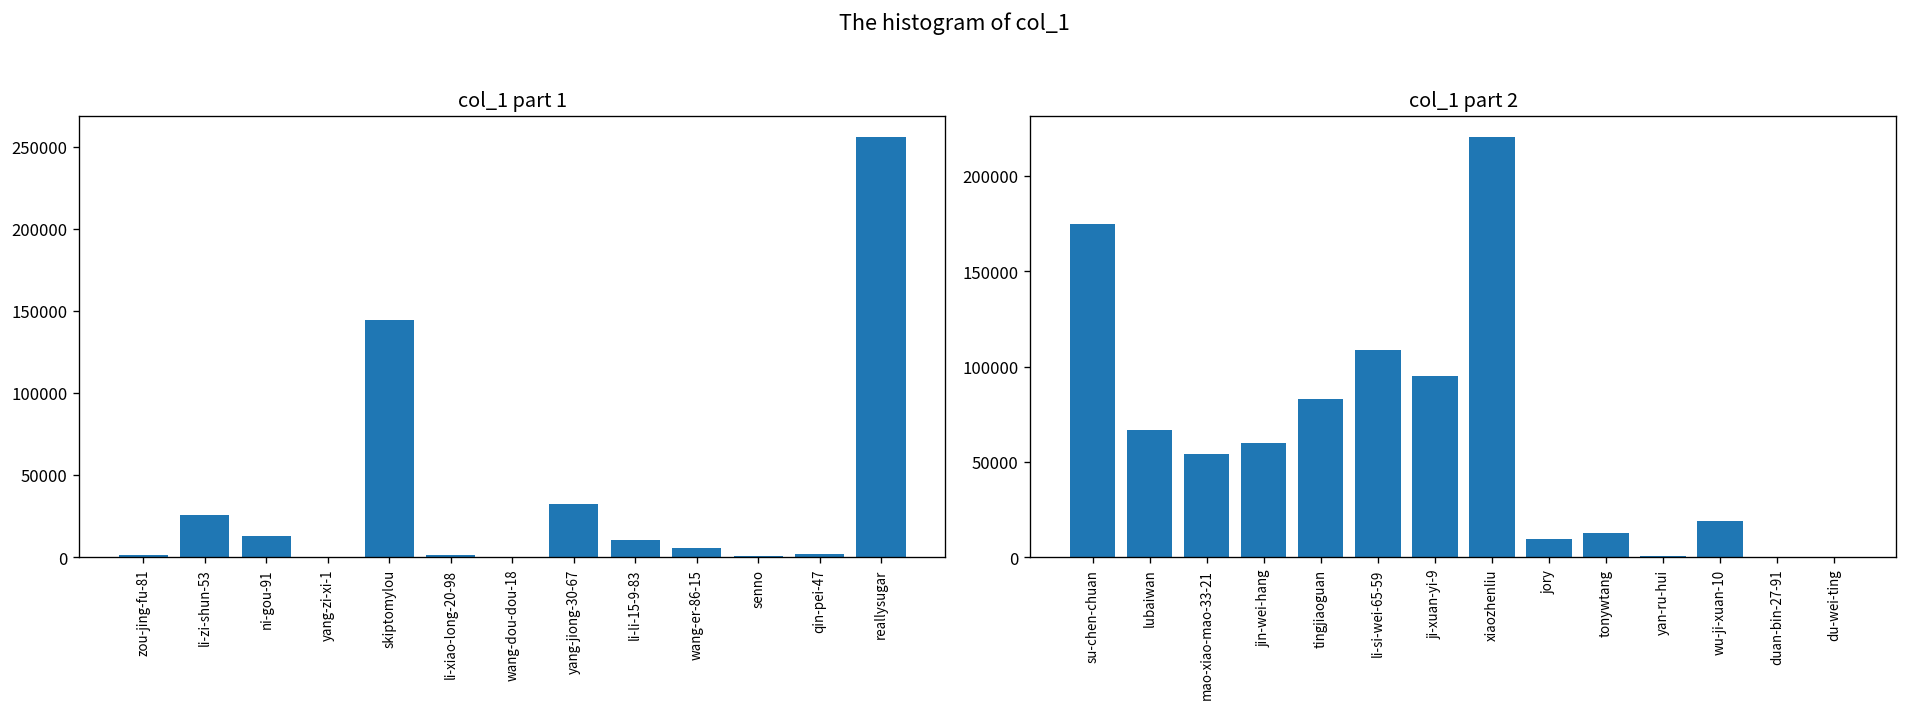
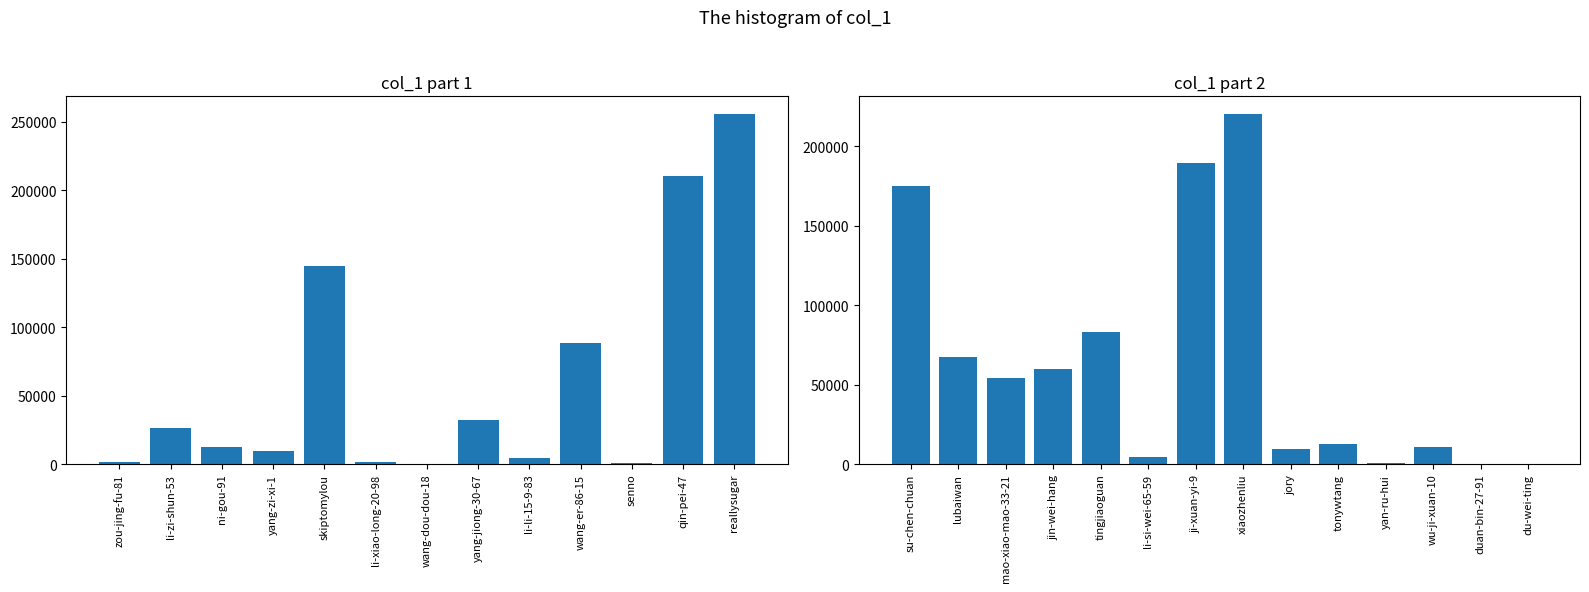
  {
    "col_1 part 1": {
      "li-zi-shun-53": 26000,
      "ni-gou-91": 13000,
-     "yang-zi-xi-1": 0,
+     "yang-zi-xi-1": 9000,
      "skiptomylou": 145000,
      "yang-jiong-30-67": 32000,
-     "li-li-15-9-83": 11000,
-     "wang-er-86-15": 6000,
-     "qin-pei-47": 2000,
+     "li-li-15-9-83": 4000,
+     "wang-er-86-15": 88000,
+     "qin-pei-47": 211000,
      "reallysugar": 256000
    },
    "col_1 part 2": {
      "su-chen-chuan": 175000,
      "lubaiwan": 67000,
      "mao-xiao-mao-33-21": 54000,
      "jin-wei-hang": 60000,
      "tingjiaoguan": 83000,
-     "li-si-wei-65-59": 109000,
-     "ji-xuan-yi-9": 95000,
+     "li-si-wei-65-59": 4000,
+     "ji-xuan-yi-9": 189000,
      "xiaozhenliu": 220000,
      "jory": 10000,
      "tonywtang": 13000,
-     "wu-ji-xuan-10": 19000
+     "wu-ji-xuan-10": 11000
    }
  }
